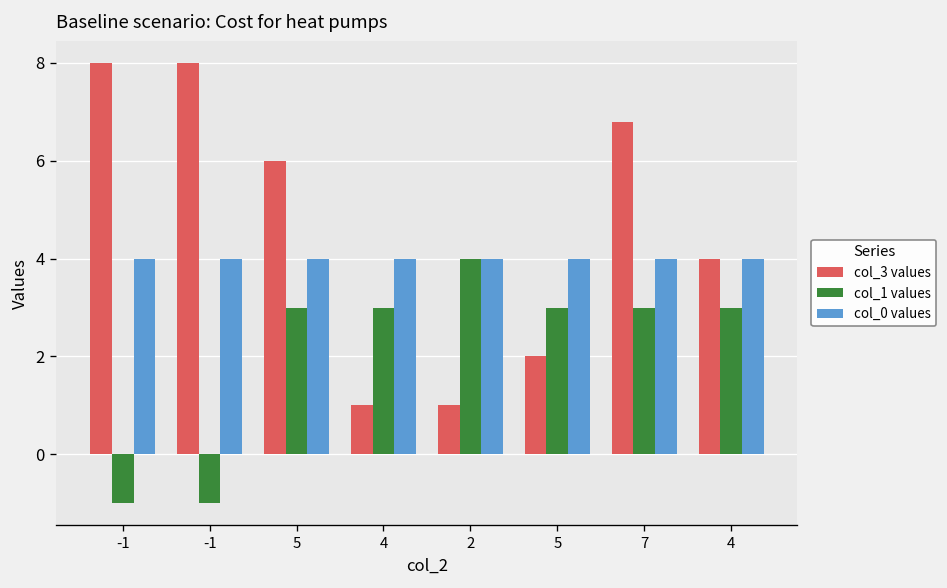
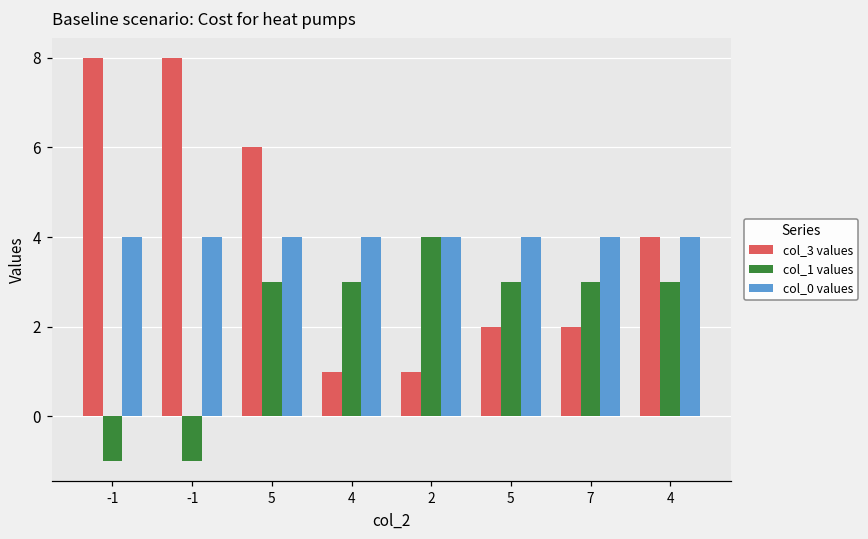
  {
    "col_3 values": {
      "2": 1.0,
-     "7": 6.8
+     "7": 2.0
    },
    "col_1 values": {
      "2": 4.0,
      "7": 3.0
    },
    "col_0 values": {
      "2": 4.0,
      "7": 4.0
    }
  }
